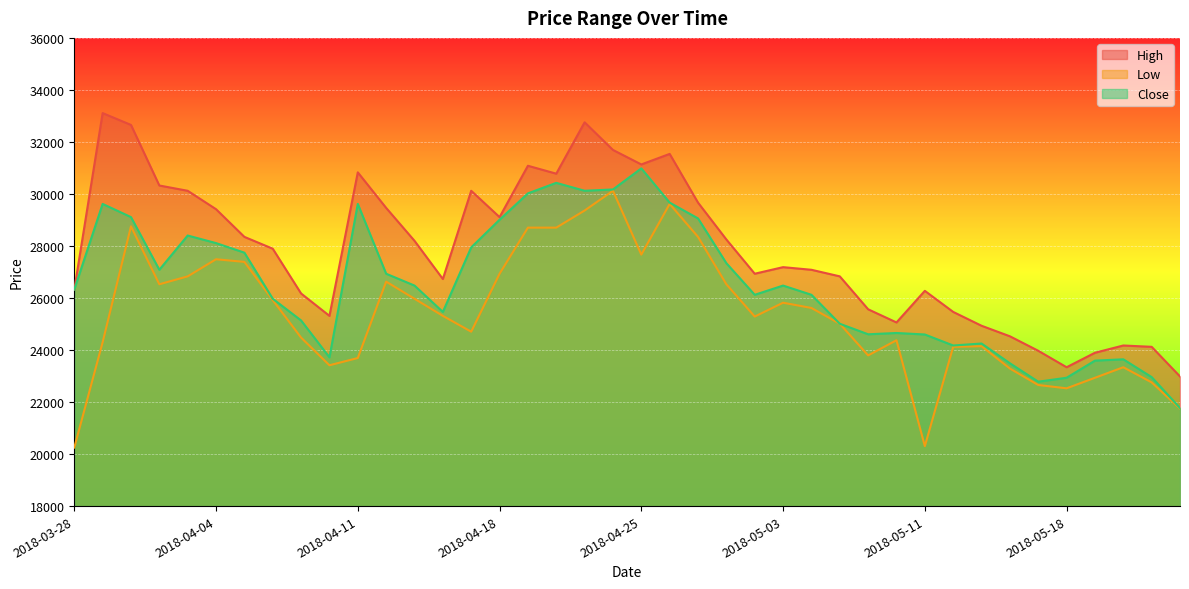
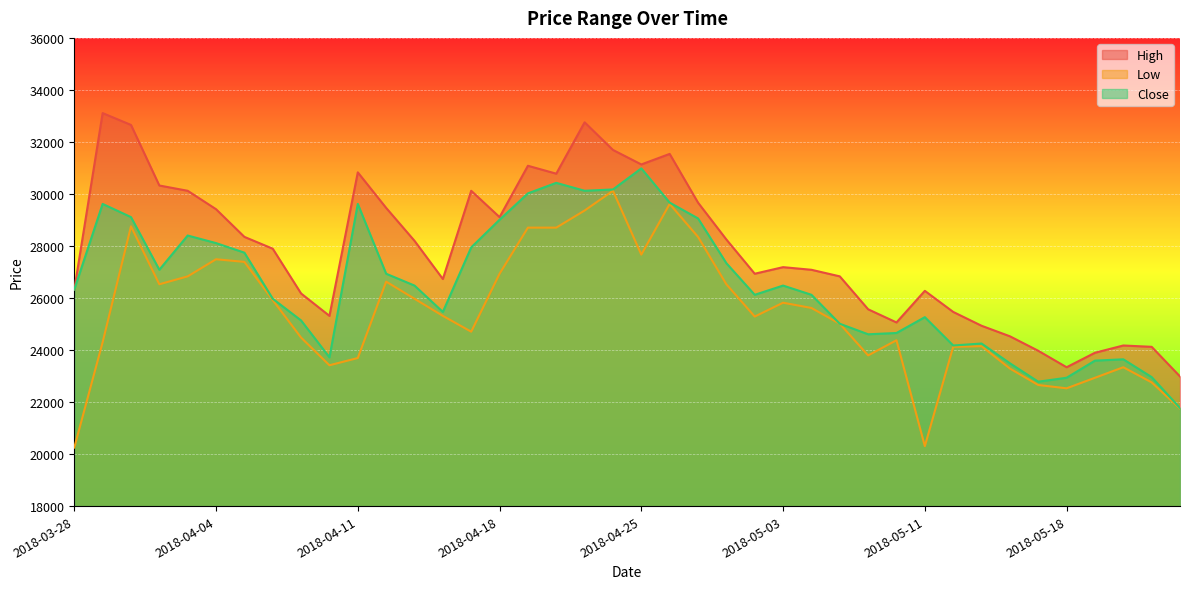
  {
    "High": {
      "2018-04-04": 29400,
      "2018-04-11": 30800,
      "2018-04-18": 29100,
      "2018-04-25": 31100,
      "2018-05-03": 27200,
      "2018-05-11": 26300,
      "2018-05-18": 23300
    },
    "Low": {
      "2018-03-28": 20300,
      "2018-04-04": 27500,
      "2018-04-11": 23700,
      "2018-04-18": 26900,
      "2018-04-25": 27700,
      "2018-05-03": 25800,
      "2018-05-11": 20300,
      "2018-05-18": 22500
    },
    "Close": {
      "2018-04-04": 28100,
      "2018-04-11": 29600,
      "2018-04-18": 29000,
      "2018-04-25": 31000,
      "2018-05-03": 26500,
-     "2018-05-11": 24600,
+     "2018-05-11": 25300,
      "2018-05-18": 22900
    }
  }
